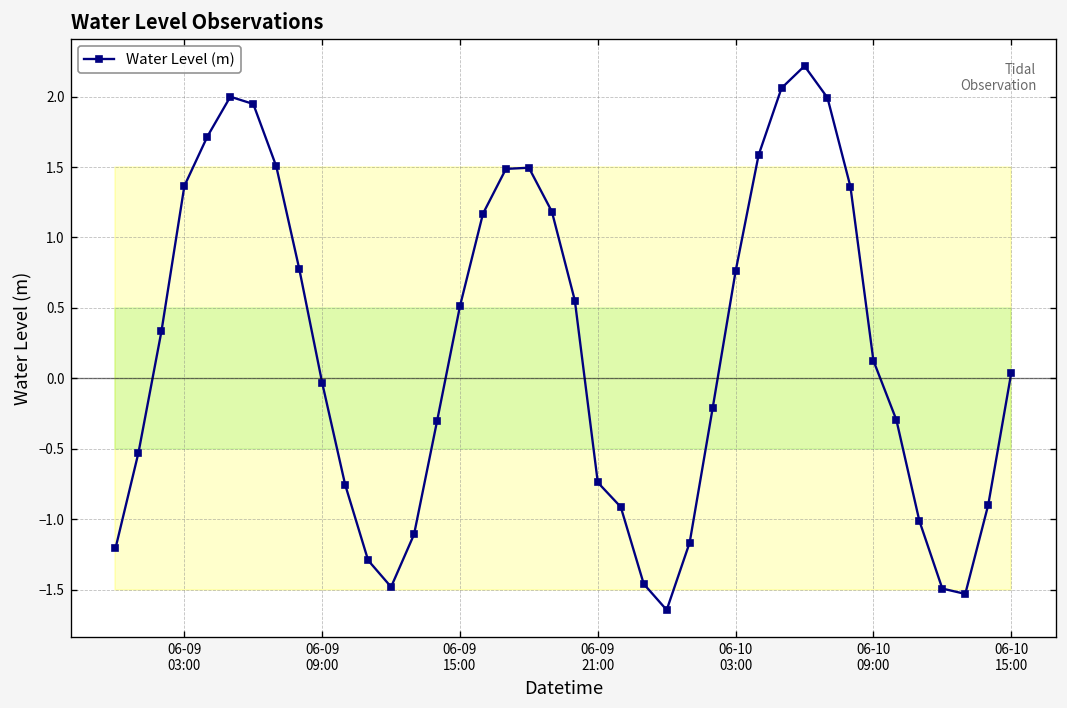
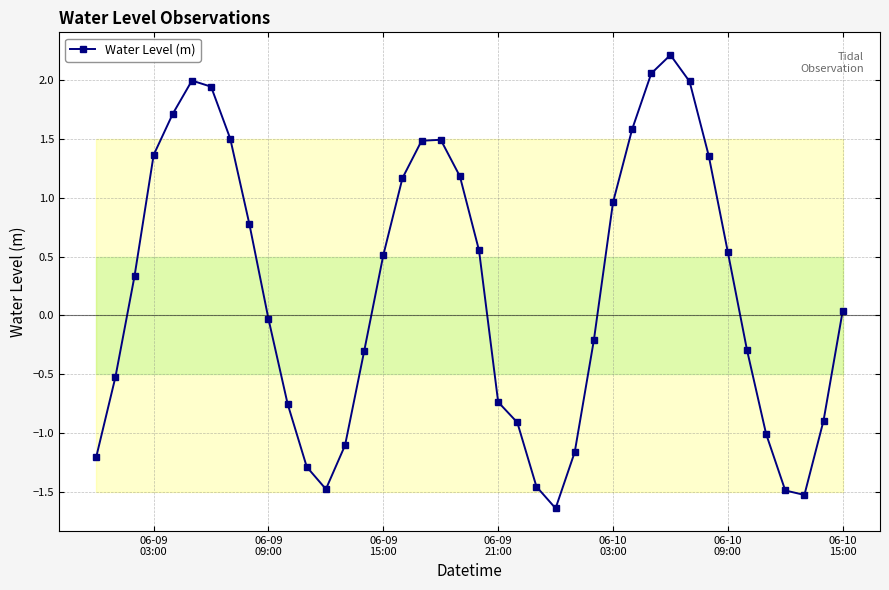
  {
    "Water Level (m)": {
      "06-09 03:00": 1.37,
      "06-09 09:00": -0.03,
      "06-09 21:00": -0.74,
-     "06-10 03:00": 0.76,
-     "06-10 09:00": 0.13,
+     "06-10 03:00": 0.96,
+     "06-10 09:00": 0.54,
      "06-10 15:00": 0.04
    }
  }
